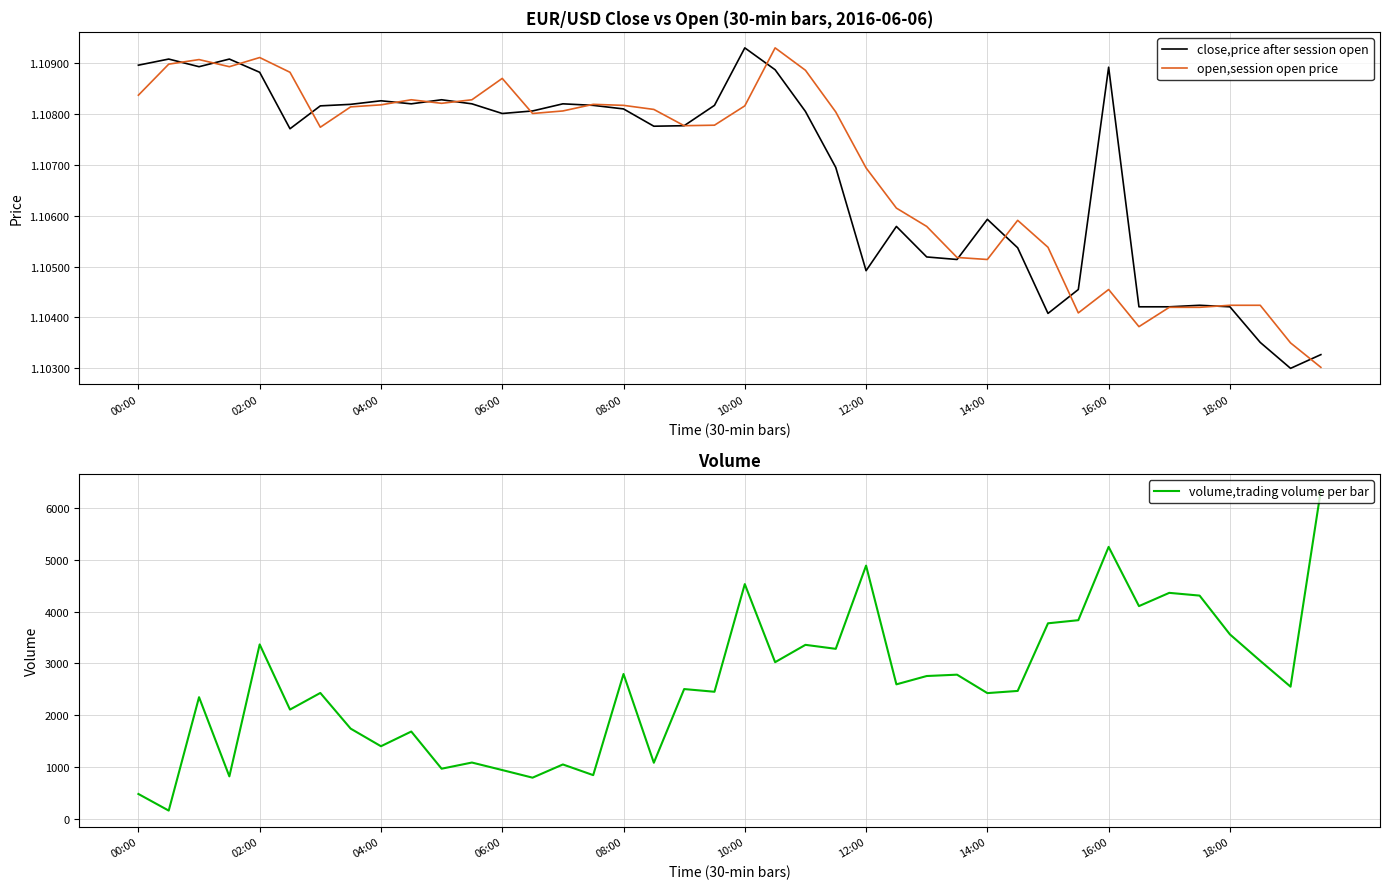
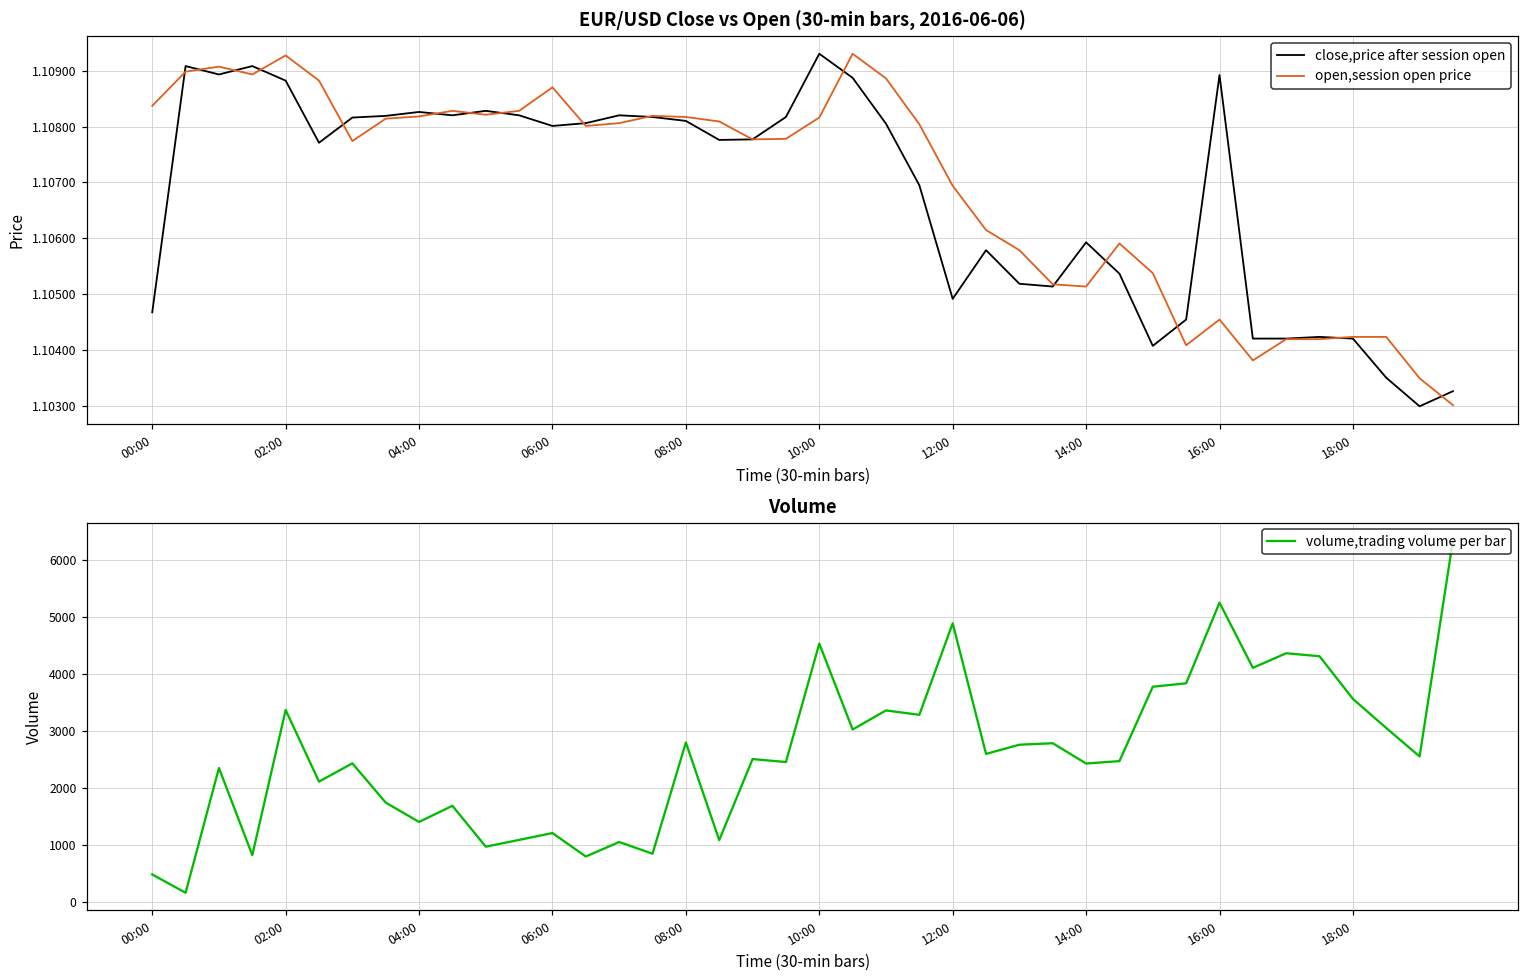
  {
    "EUR/USD Close vs Open (30-min bars, 2016-06-06)": {
      "close,price after session open": {
-       "00:00": 1.1090,
+       "00:00": 1.1047,
        "02:00": 1.1088,
        "04:00": 1.1083,
        "06:00": 1.1080,
        "08:00": 1.1081,
        "10:00": 1.1093,
        "12:00": 1.1049,
        "14:00": 1.1059,
        "16:00": 1.1089
      },
      "open,session open price": {
        "00:00": 1.1084,
-       "02:00": 1.1091,
+       "02:00": 1.1093,
        "04:00": 1.1082,
        "06:00": 1.1087,
        "08:00": 1.1082,
        "10:00": 1.1082,
        "12:00": 1.1069,
        "14:00": 1.1051,
        "16:00": 1.1046
      }
    },
    "Volume": {
      "00:00": 500,
      "02:00": 3400,
      "04:00": 1400,
-     "06:00": 900,
+     "06:00": 1200,
      "08:00": 2800,
      "10:00": 4500,
      "12:00": 4900,
      "14:00": 2400,
      "16:00": 5200,
      "18:00": 3600
    }
  }
